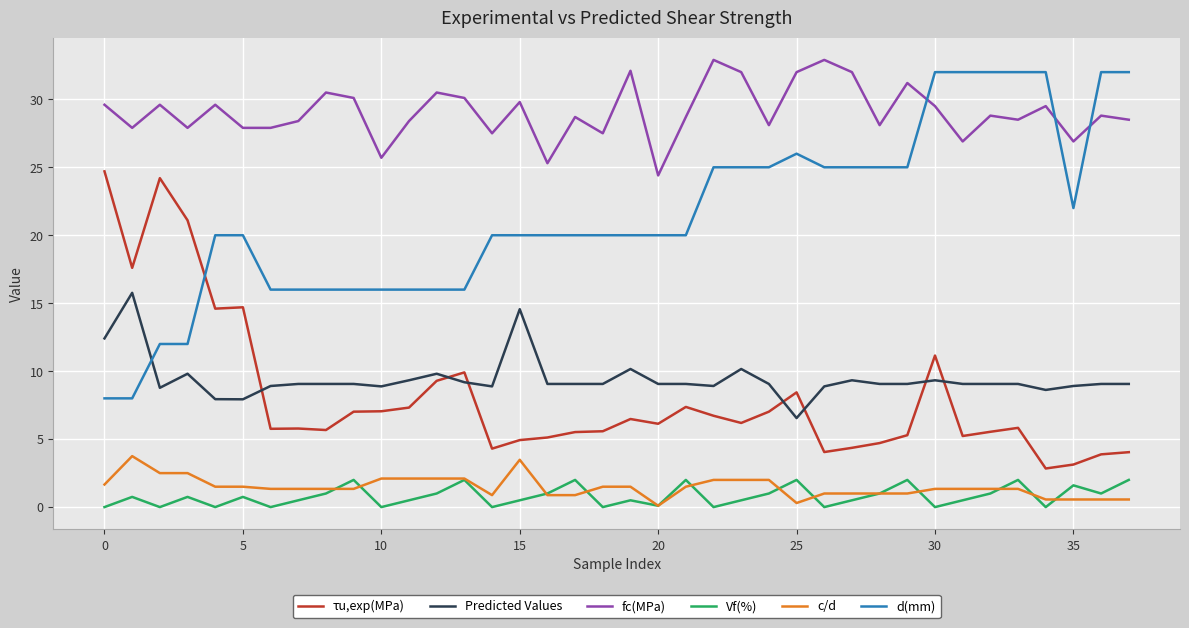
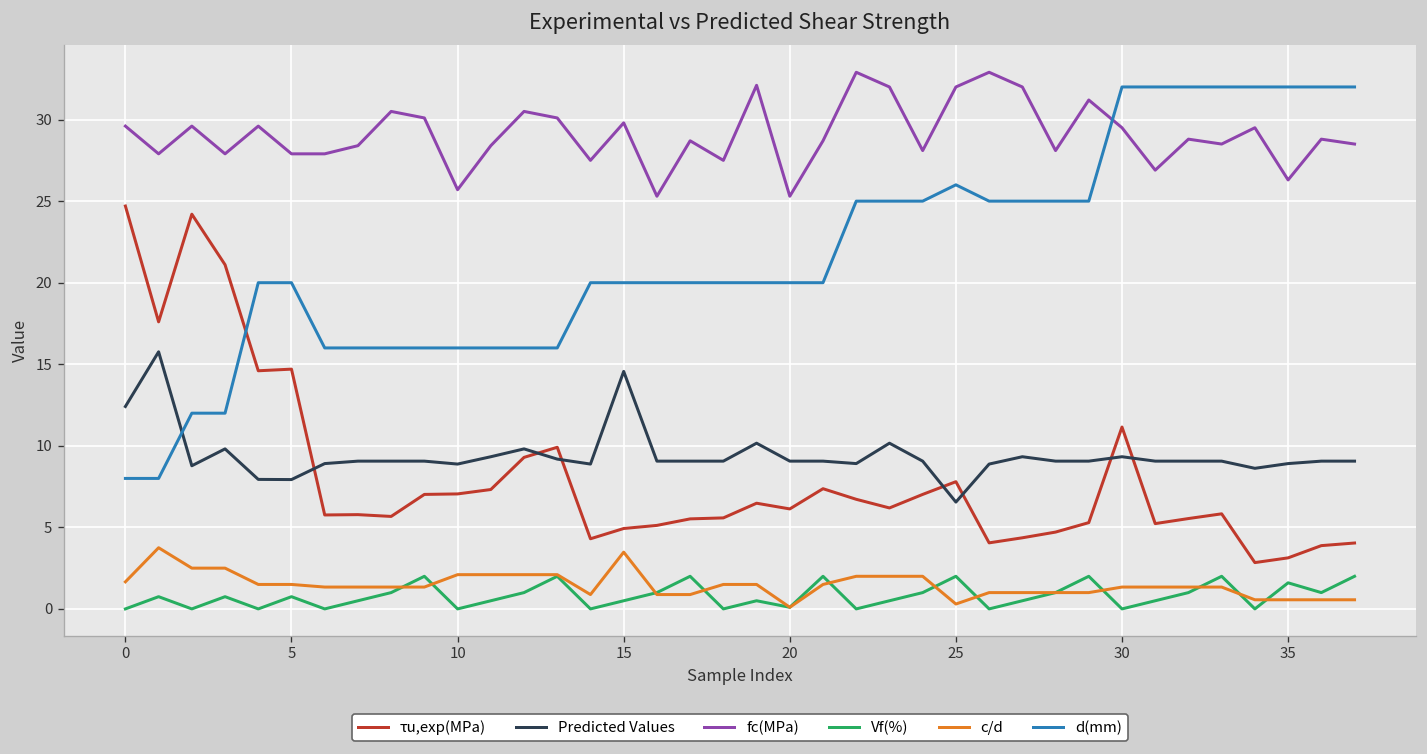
  {
    "τu,exp(MPa)": {
      "0": 24.7,
      "5": 14.7,
      "10": 7.1,
      "15": 4.9,
      "20": 6.1,
-     "25": 8.4,
+     "25": 7.8,
      "30": 11.2,
      "35": 3.1
    },
    "Predicted Values": {
      "0": 12.4,
      "5": 7.9,
      "10": 8.9,
      "15": 14.6,
      "20": 9.1,
      "25": 6.6,
      "30": 9.3,
      "35": 8.9
    },
    "fc(MPa)": {
      "0": 29.6,
      "5": 27.9,
      "10": 25.7,
      "15": 29.8,
-     "20": 24.4,
+     "20": 25.3,
      "25": 32.0,
      "30": 29.5,
-     "35": 26.9
+     "35": 26.3
    },
    "Vf(%)": {
      "0": 0.0,
      "5": 0.8,
      "10": 0.0,
      "15": 0.5,
      "25": 2.0,
      "30": 0.0,
      "35": 1.6
    },
    "c/d": {
      "0": 1.7,
      "5": 1.5,
      "10": 2.1,
      "15": 3.5,
      "25": 0.3,
      "30": 1.3,
      "35": 0.6
    },
    "d(mm)": {
      "0": 8,
      "5": 20,
      "10": 16,
      "15": 20,
      "20": 20,
      "25": 26,
      "30": 32,
-     "35": 22
+     "35": 32
    }
  }
